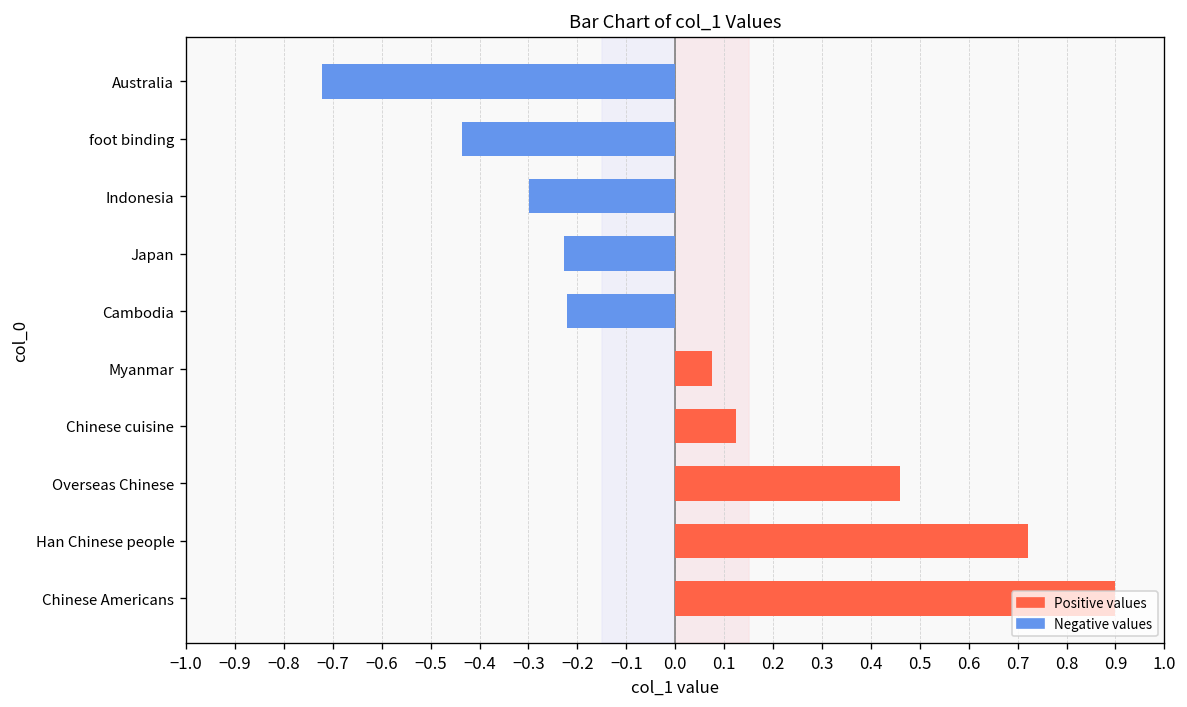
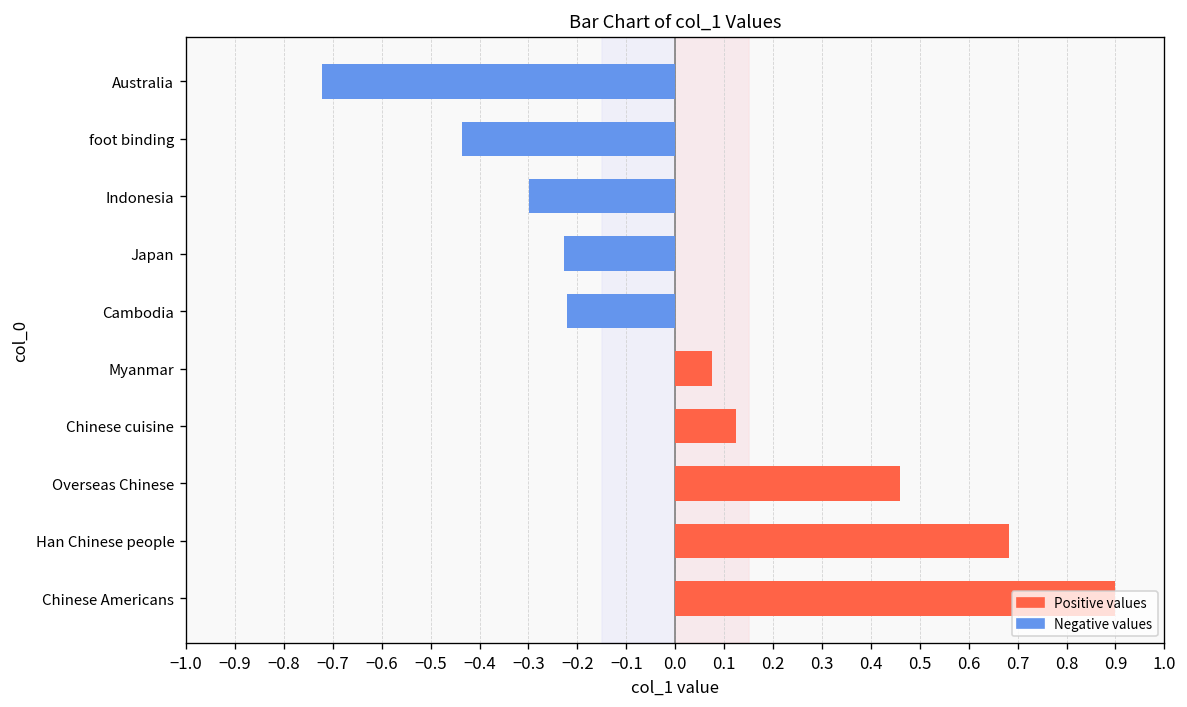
  {
    "Australia": -0.72,
    "foot binding": -0.44,
    "Indonesia": -0.30,
    "Japan": -0.23,
    "Cambodia": -0.22,
    "Myanmar": 0.08,
    "Chinese cuisine": 0.13,
    "Overseas Chinese": 0.46,
-   "Han Chinese people": 0.72
+   "Han Chinese people": 0.68
  }
